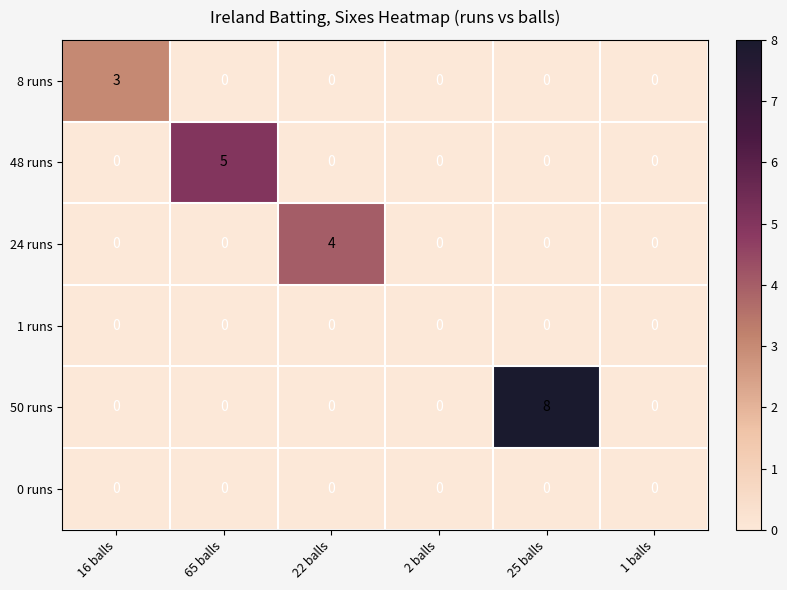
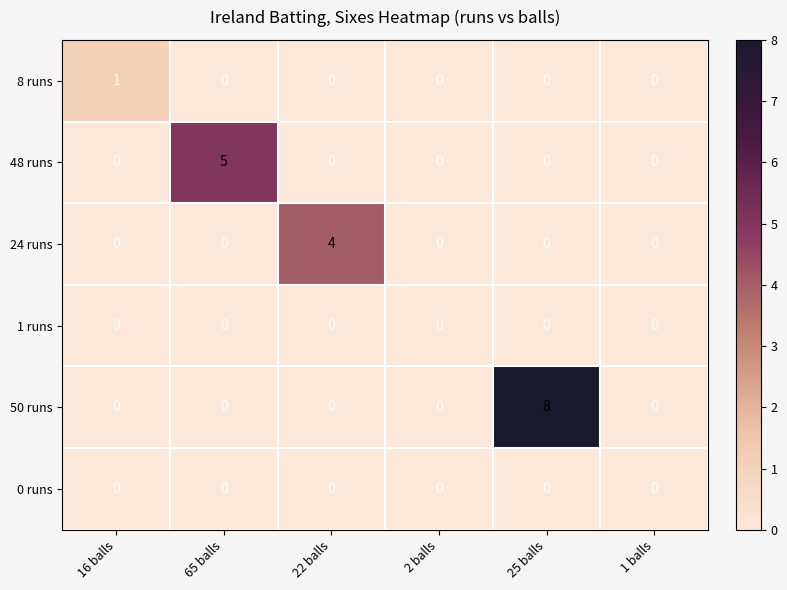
  {
    "8 runs": {
-     "16 balls": 3
+     "16 balls": 1
    },
    "48 runs": {
      "65 balls": 5
    },
    "24 runs": {
      "22 balls": 4
    }
  }
